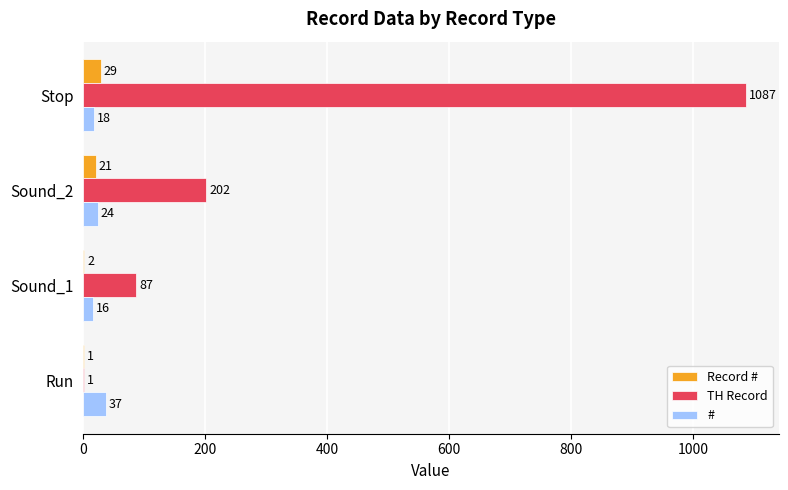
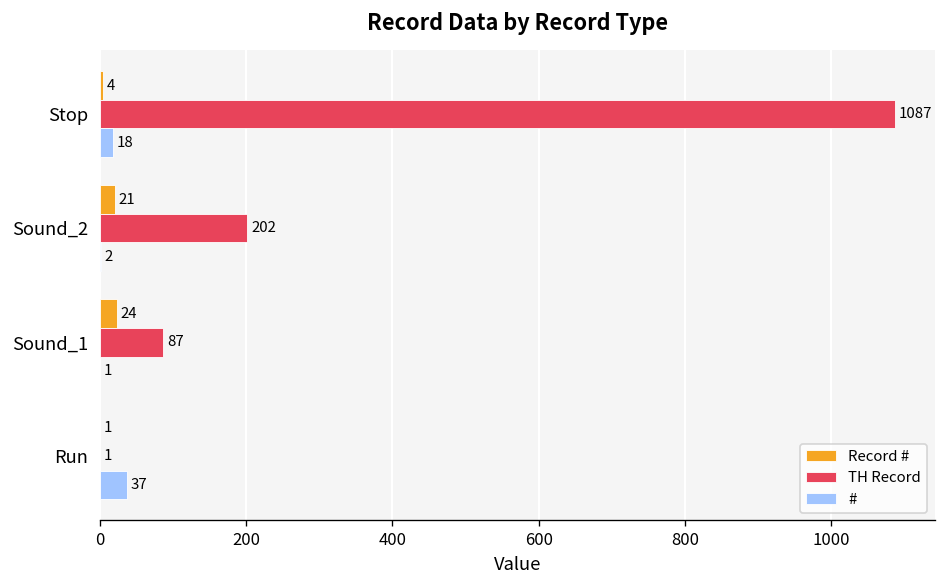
  {
    "Record #": {
-     "Stop": 29,
+     "Stop": 4,
      "Sound_2": 21,
-     "Sound_1": 2,
+     "Sound_1": 24,
      "Run": 1
    },
    "TH Record": {
      "Stop": 1087,
      "Sound_2": 202,
      "Sound_1": 87,
      "Run": 1
    },
    "#": {
      "Stop": 18,
-     "Sound_2": 24,
-     "Sound_1": 16,
+     "Sound_2": 2,
+     "Sound_1": 1,
      "Run": 37
    }
  }
